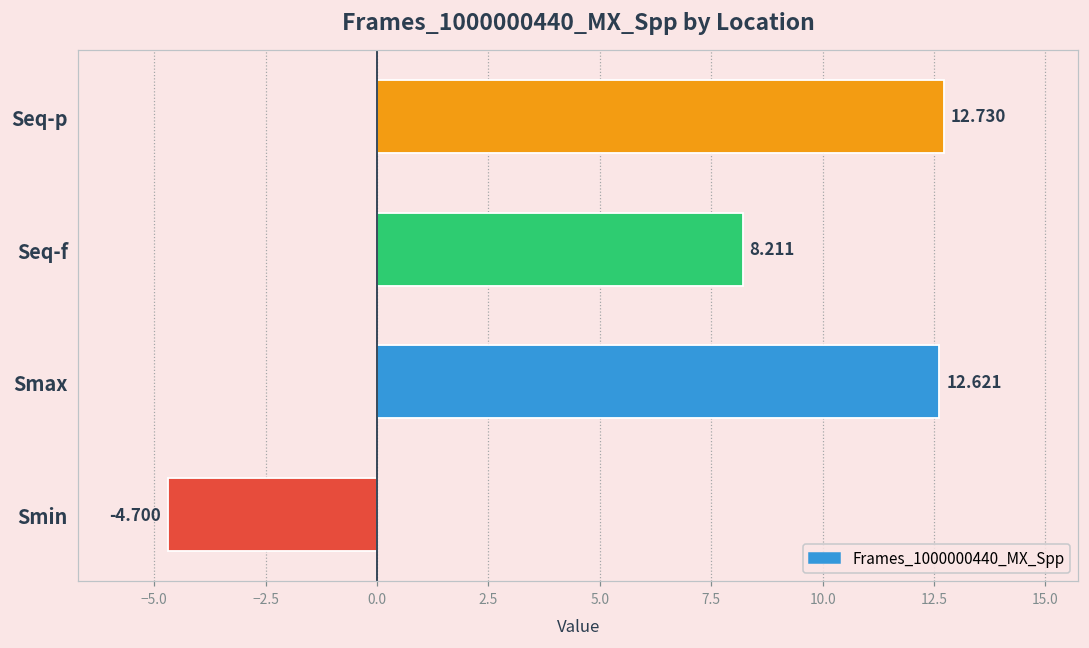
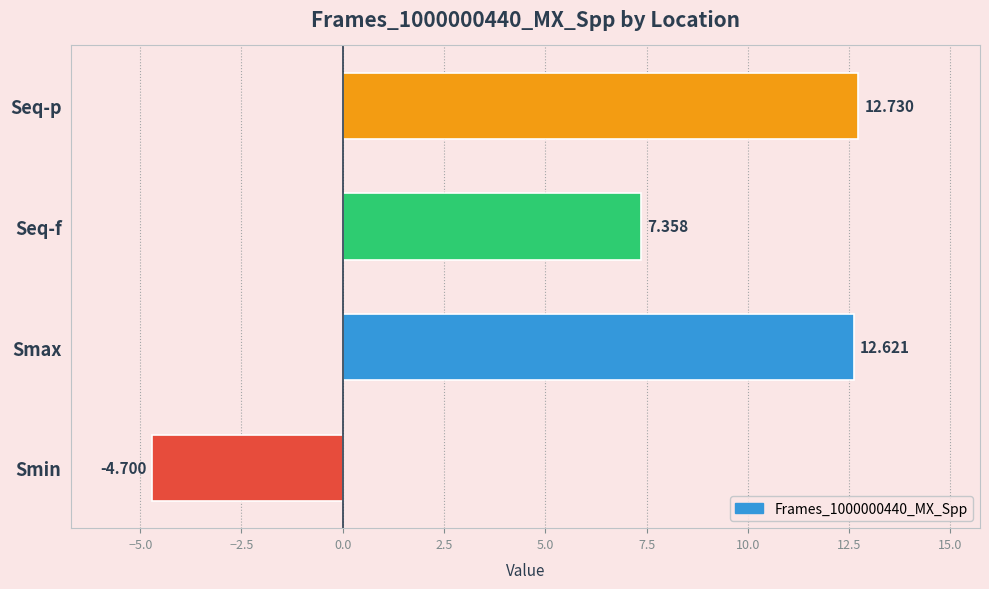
  {
    "Seq-p": 12.730,
-   "Seq-f": 8.211,
+   "Seq-f": 7.358,
    "Smax": 12.621,
    "Smin": -4.700
  }
